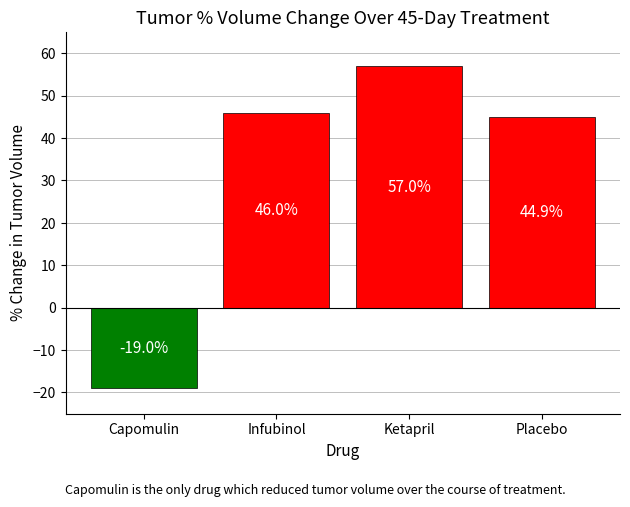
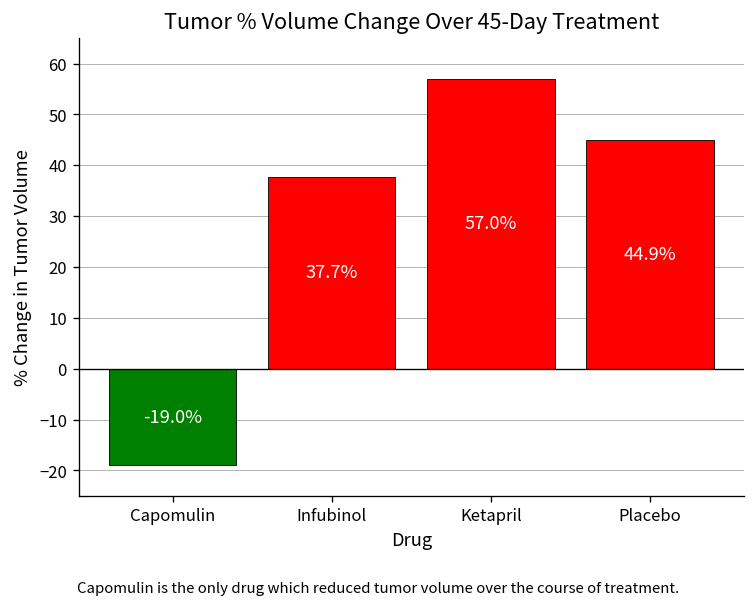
  {
    "Capomulin": "-19.0%",
-   "Infubinol": "46.0%",
+   "Infubinol": "37.7%",
    "Ketapril": "57.0%",
    "Placebo": "44.9%"
  }
